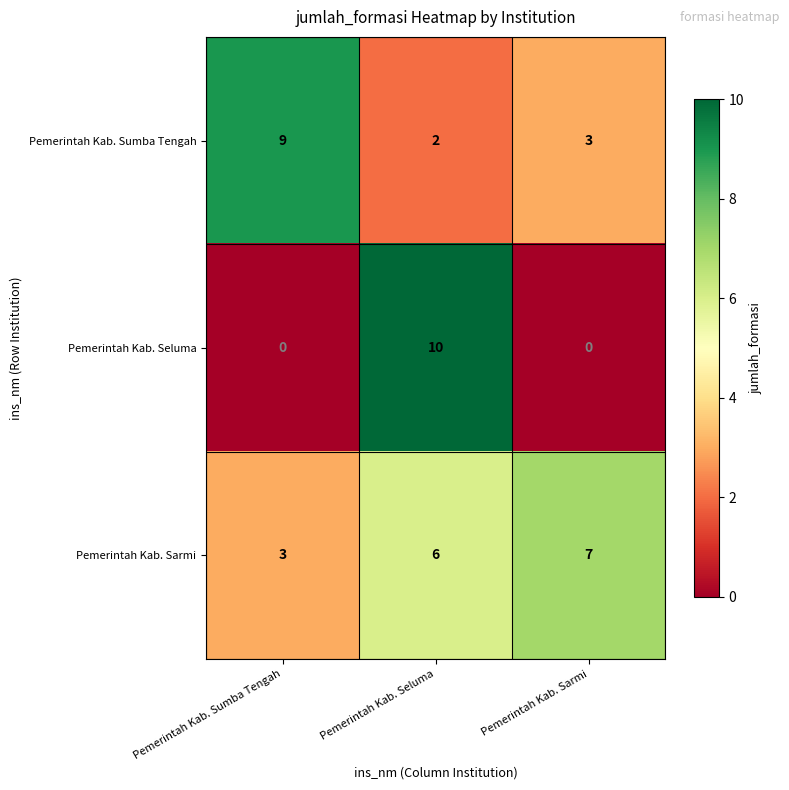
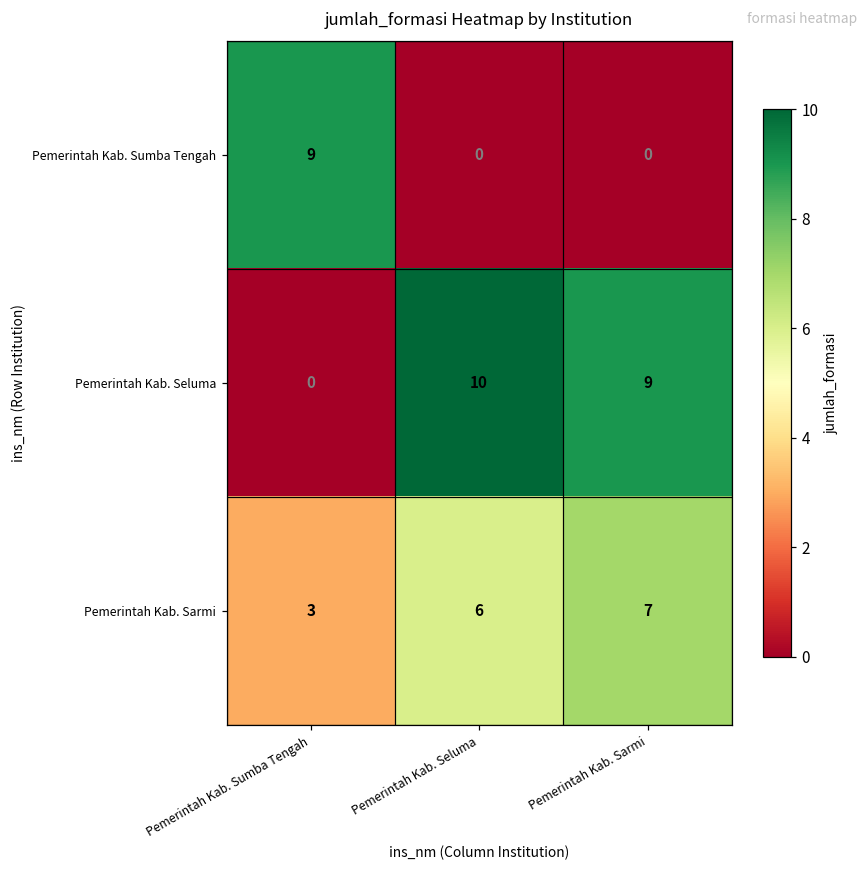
  {
    "Pemerintah Kab. Sumba Tengah": {
      "Pemerintah Kab. Sumba Tengah": 9,
-     "Pemerintah Kab. Seluma": 2,
-     "Pemerintah Kab. Sarmi": 3
+     "Pemerintah Kab. Seluma": 0,
+     "Pemerintah Kab. Sarmi": 0
    },
    "Pemerintah Kab. Seluma": {
      "Pemerintah Kab. Sumba Tengah": 0,
      "Pemerintah Kab. Seluma": 10,
-     "Pemerintah Kab. Sarmi": 0
+     "Pemerintah Kab. Sarmi": 9
    },
    "Pemerintah Kab. Sarmi": {
      "Pemerintah Kab. Sumba Tengah": 3,
      "Pemerintah Kab. Seluma": 6,
      "Pemerintah Kab. Sarmi": 7
    }
  }
